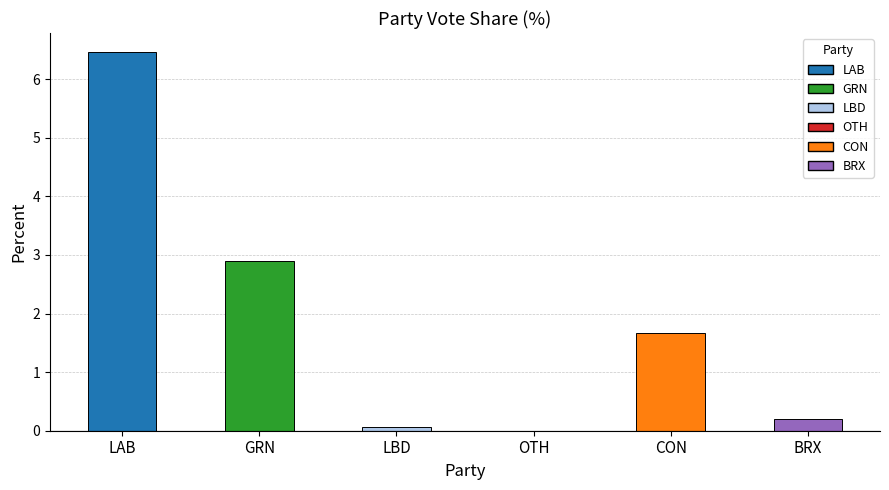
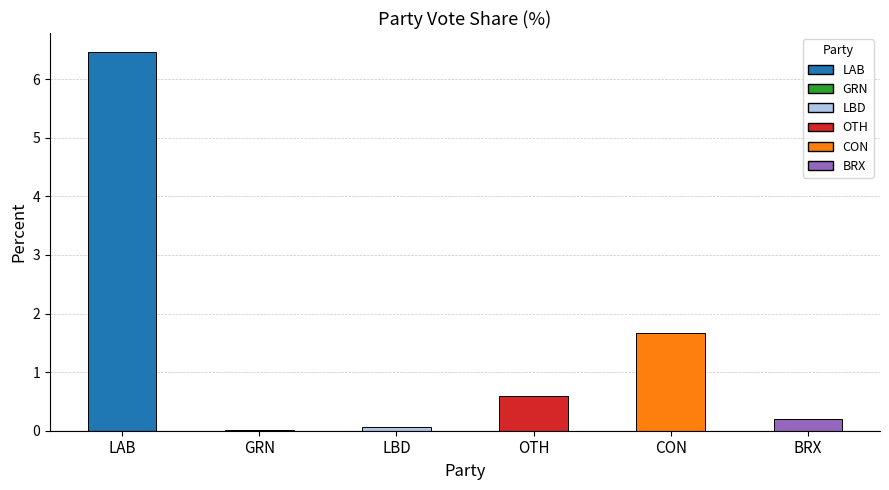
  {
    "LAB": 6.5,
-   "GRN": 2.9,
+   "GRN": 0.0,
    "LBD": 0.1,
-   "OTH": 0.0,
+   "OTH": 0.6,
    "CON": 1.7,
    "BRX": 0.2
  }
